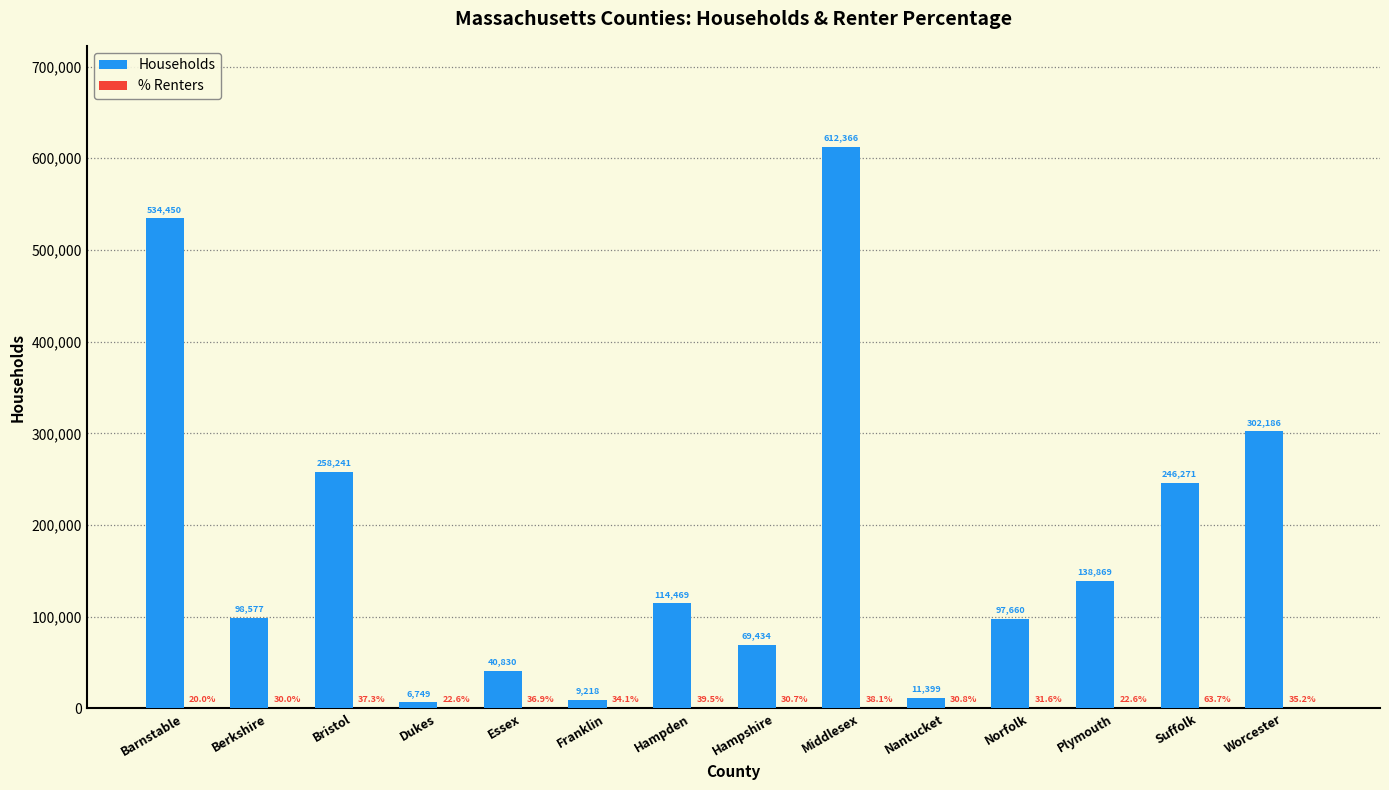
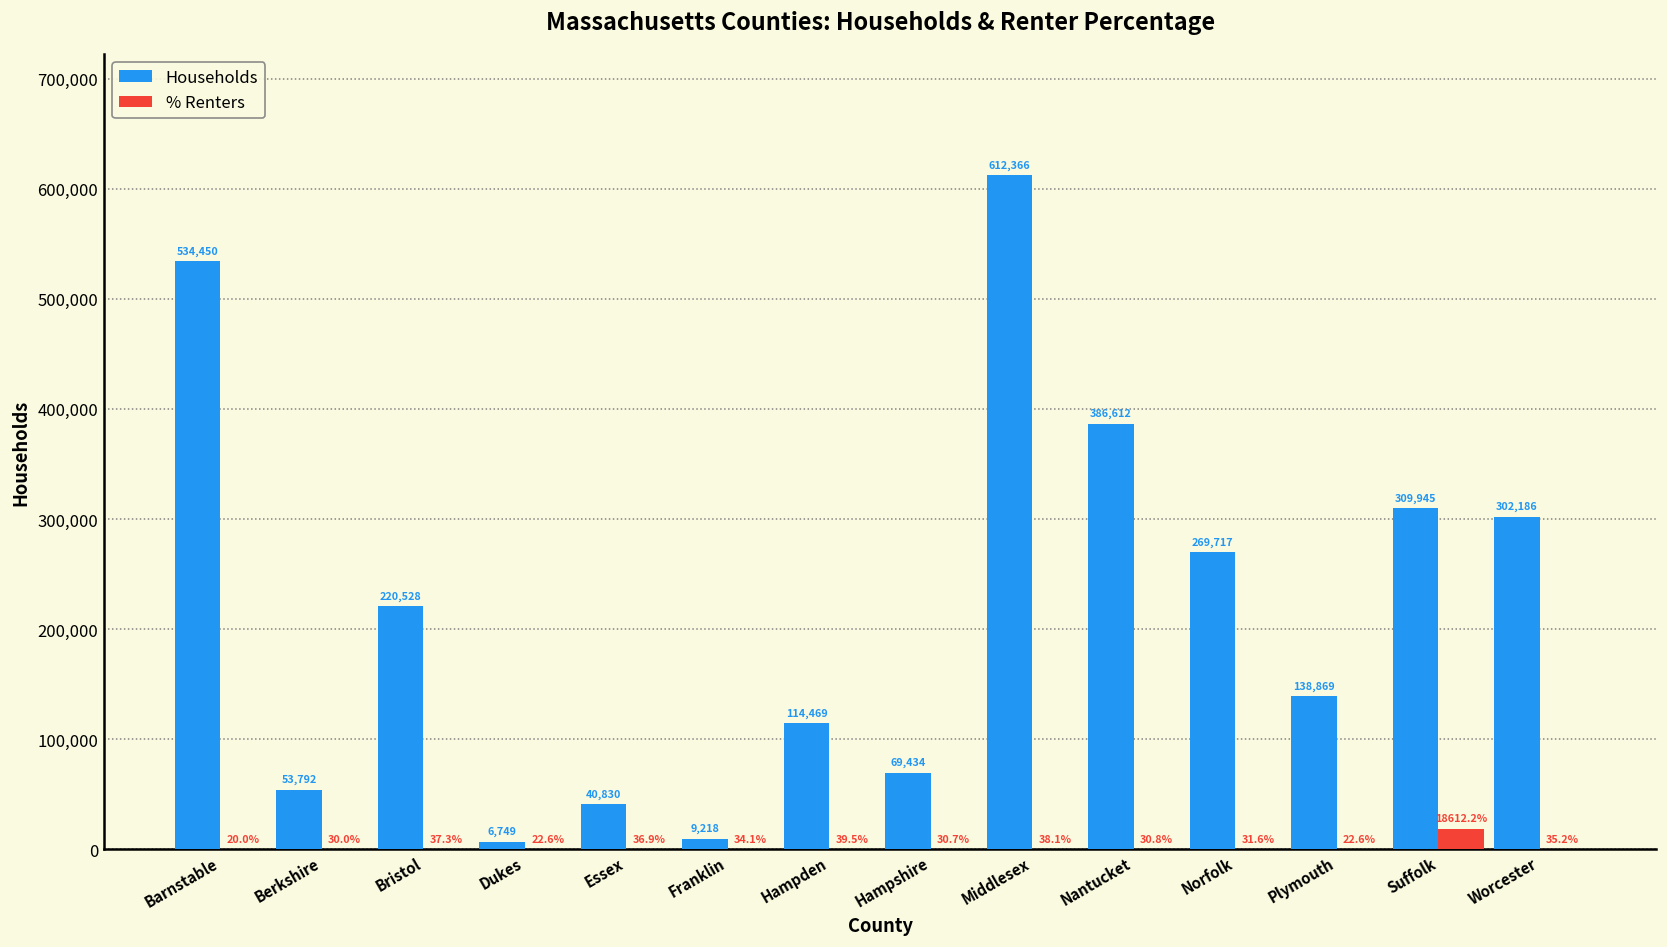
  {
    "Households": {
      "Barnstable": "534,450",
-     "Berkshire": "98,577",
-     "Bristol": "258,241",
+     "Berkshire": "53,792",
+     "Bristol": "220,528",
      "Dukes": "6,749",
      "Essex": "40,830",
      "Franklin": "9,218",
      "Hampden": "114,469",
      "Hampshire": "69,434",
      "Middlesex": "612,366",
-     "Nantucket": "11,399",
-     "Norfolk": "97,660",
+     "Nantucket": "386,612",
+     "Norfolk": "269,717",
      "Plymouth": "138,869",
-     "Suffolk": "246,271",
+     "Suffolk": "309,945",
      "Worcester": "302,186"
    },
    "% Renters": {
      "Barnstable": "20.0%",
      "Berkshire": "30.0%",
      "Bristol": "37.3%",
      "Dukes": "22.6%",
      "Essex": "36.9%",
      "Franklin": "34.1%",
      "Hampden": "39.5%",
      "Hampshire": "30.7%",
      "Middlesex": "38.1%",
      "Nantucket": "30.8%",
      "Norfolk": "31.6%",
      "Plymouth": "22.6%",
-     "Suffolk": "63.7%",
+     "Suffolk": "18612.2%",
      "Worcester": "35.2%"
    }
  }
